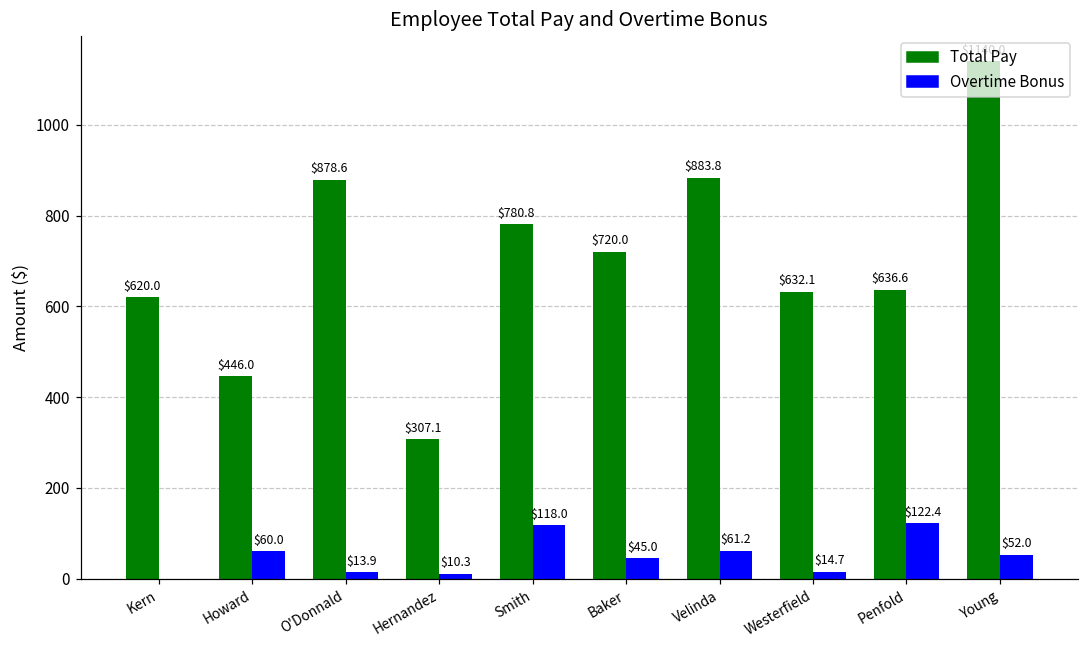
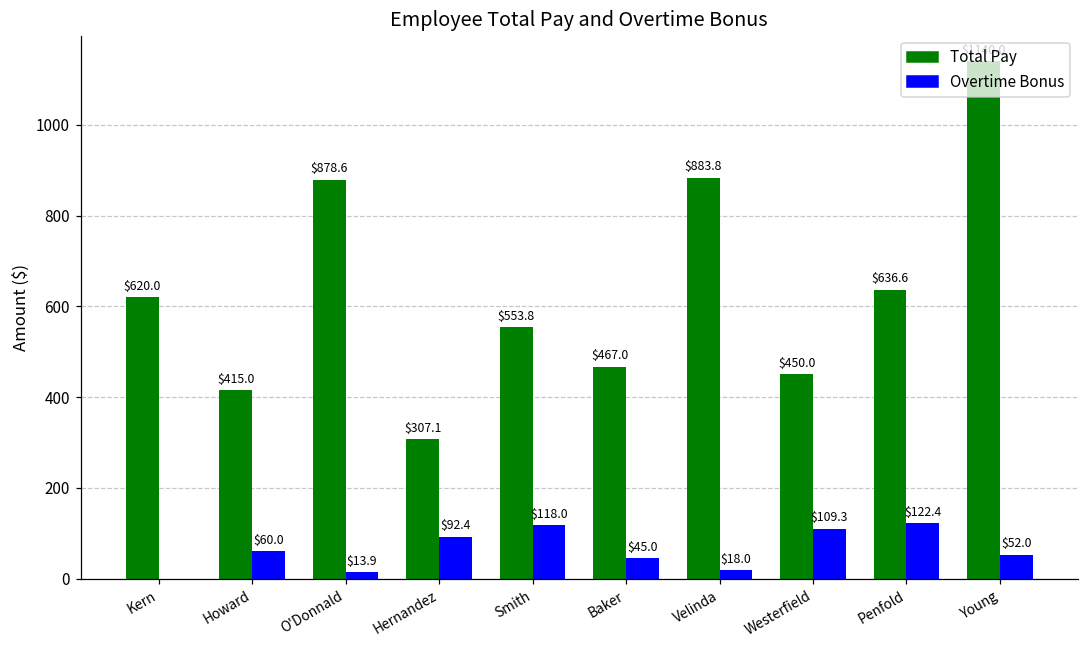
  {
    "Total Pay": {
      "Kern": "$620.0",
-     "Howard": "$446.0",
+     "Howard": "$415.0",
      "O'Donnald": "$878.6",
      "Hernandez": "$307.1",
-     "Smith": "$780.8",
-     "Baker": "$720.0",
+     "Smith": "$553.8",
+     "Baker": "$467.0",
      "Velinda": "$883.8",
-     "Westerfield": "$632.1",
+     "Westerfield": "$450.0",
      "Penfold": "$636.6"
    },
    "Overtime Bonus": {
      "Howard": "$60.0",
      "O'Donnald": "$13.9",
-     "Hernandez": "$10.3",
+     "Hernandez": "$92.4",
      "Smith": "$118.0",
      "Baker": "$45.0",
-     "Velinda": "$61.2",
-     "Westerfield": "$14.7",
+     "Velinda": "$18.0",
+     "Westerfield": "$109.3",
      "Penfold": "$122.4",
      "Young": "$52.0"
    }
  }
